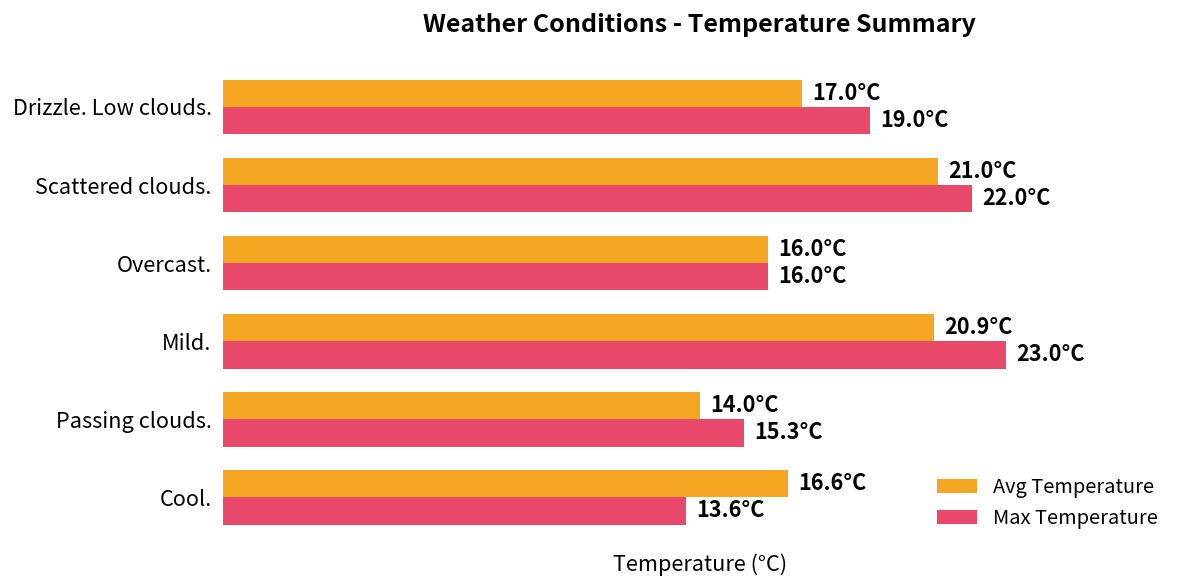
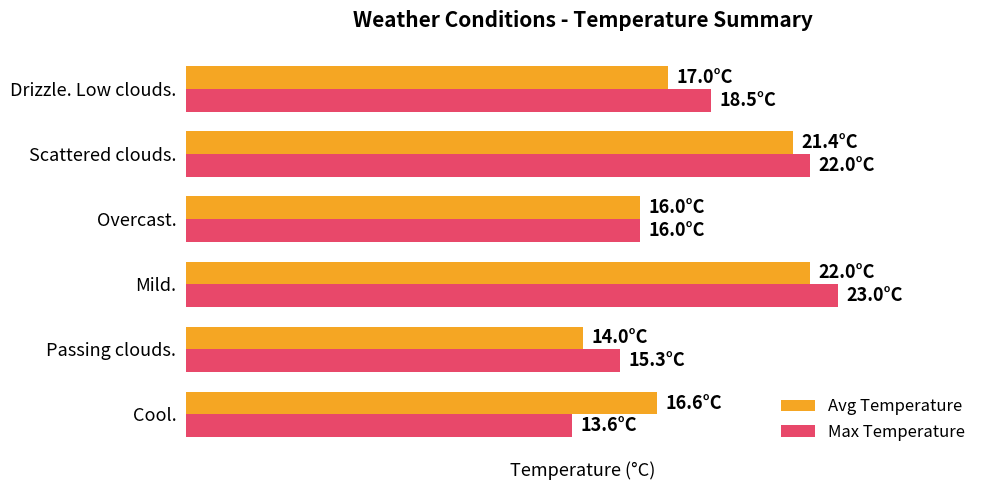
  {
    "Avg Temperature": {
      "Drizzle. Low clouds.": "17.0°C",
-     "Scattered clouds.": "21.0°C",
+     "Scattered clouds.": "21.4°C",
      "Overcast.": "16.0°C",
-     "Mild.": "20.9°C",
+     "Mild.": "22.0°C",
      "Passing clouds.": "14.0°C",
      "Cool.": "16.6°C"
    },
    "Max Temperature": {
-     "Drizzle. Low clouds.": "19.0°C",
+     "Drizzle. Low clouds.": "18.5°C",
      "Scattered clouds.": "22.0°C",
      "Overcast.": "16.0°C",
      "Mild.": "23.0°C",
      "Passing clouds.": "15.3°C",
      "Cool.": "13.6°C"
    }
  }
